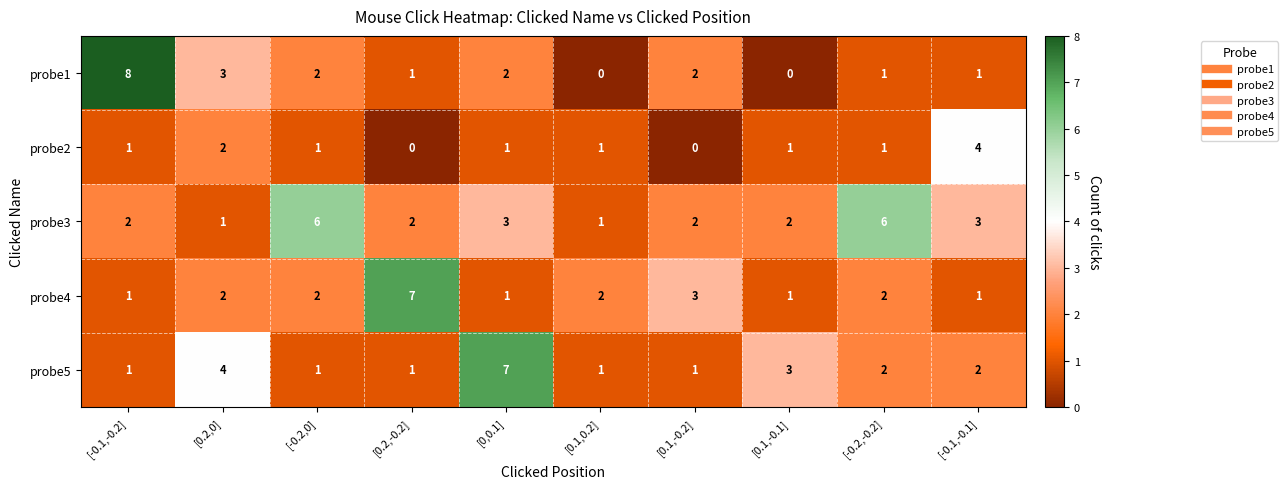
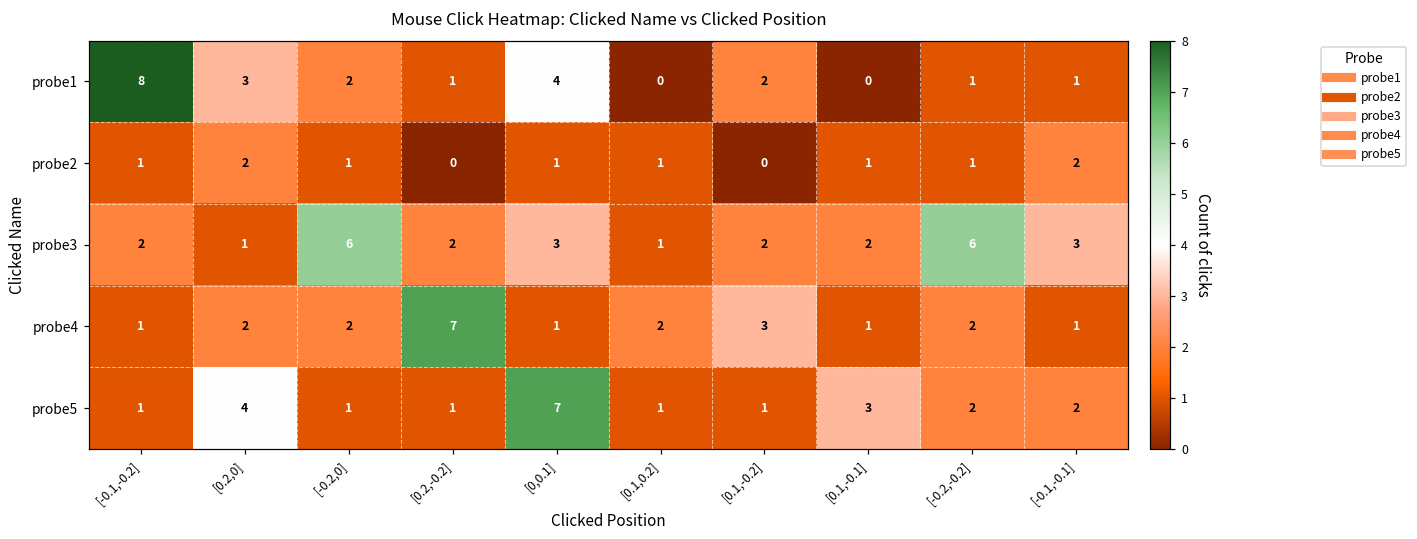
  {
    "probe1": {
      "[-0.1,-0.2]": 8,
      "[0.2,0]": 3,
      "[-0.2,0]": 2,
      "[0.2,-0.2]": 1,
-     "[0,0.1]": 2,
+     "[0,0.1]": 4,
      "[0.1,0.2]": 0,
      "[0.1,-0.2]": 2,
      "[0.1,-0.1]": 0,
      "[-0.2,-0.2]": 1,
      "[-0.1,-0.1]": 1
    },
    "probe2": {
      "[-0.1,-0.2]": 1,
      "[0.2,0]": 2,
      "[-0.2,0]": 1,
      "[0.2,-0.2]": 0,
      "[0,0.1]": 1,
      "[0.1,0.2]": 1,
      "[0.1,-0.2]": 0,
      "[0.1,-0.1]": 1,
      "[-0.2,-0.2]": 1,
-     "[-0.1,-0.1]": 4
+     "[-0.1,-0.1]": 2
    },
    "probe3": {
      "[-0.1,-0.2]": 2,
      "[0.2,0]": 1,
      "[-0.2,0]": 6,
      "[0.2,-0.2]": 2,
      "[0,0.1]": 3,
      "[0.1,0.2]": 1,
      "[0.1,-0.2]": 2,
      "[0.1,-0.1]": 2,
      "[-0.2,-0.2]": 6,
      "[-0.1,-0.1]": 3
    },
    "probe4": {
      "[-0.1,-0.2]": 1,
      "[0.2,0]": 2,
      "[-0.2,0]": 2,
      "[0.2,-0.2]": 7,
      "[0,0.1]": 1,
      "[0.1,0.2]": 2,
      "[0.1,-0.2]": 3,
      "[0.1,-0.1]": 1,
      "[-0.2,-0.2]": 2,
      "[-0.1,-0.1]": 1
    },
    "probe5": {
      "[-0.1,-0.2]": 1,
      "[0.2,0]": 4,
      "[-0.2,0]": 1,
      "[0.2,-0.2]": 1,
      "[0,0.1]": 7,
      "[0.1,0.2]": 1,
      "[0.1,-0.2]": 1,
      "[0.1,-0.1]": 3,
      "[-0.2,-0.2]": 2,
      "[-0.1,-0.1]": 2
    }
  }
